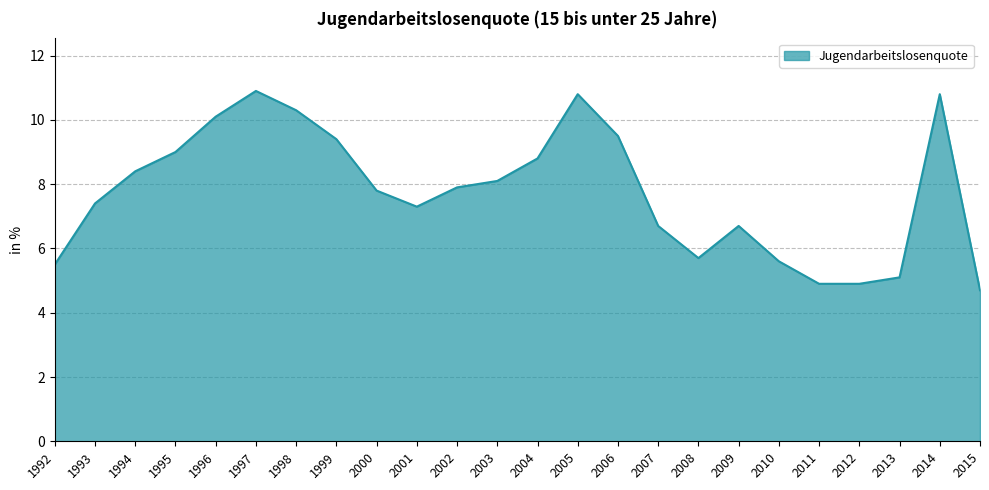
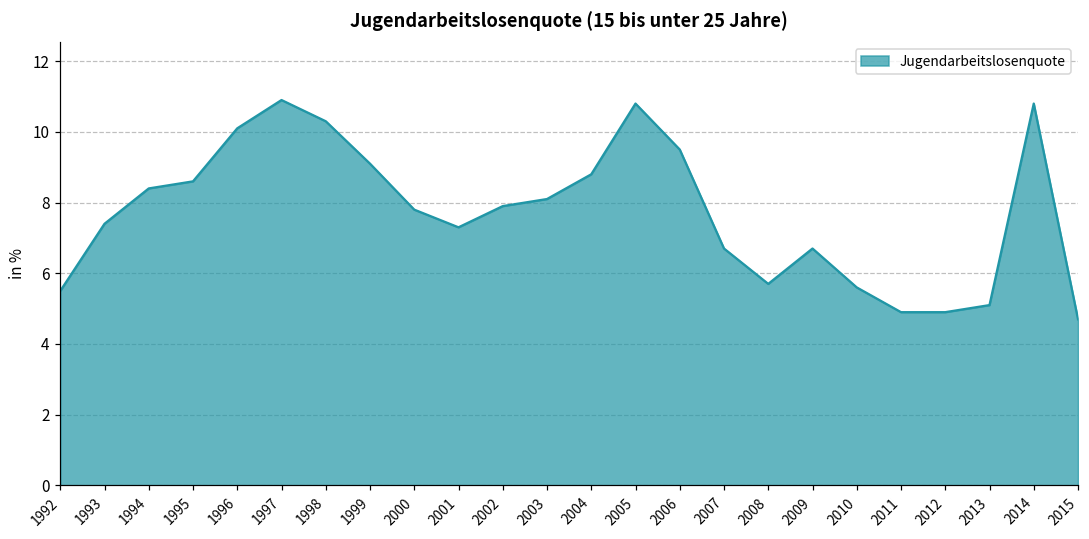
  {
    "1992": 5.5,
    "1993": 7.4,
    "1994": 8.4,
-   "1995": 9.0,
+   "1995": 8.6,
    "1996": 10.1,
    "1997": 10.9,
    "1998": 10.3,
-   "1999": 9.4,
+   "1999": 9.1,
    "2000": 7.8,
    "2001": 7.3,
    "2002": 7.9,
    "2003": 8.1,
    "2004": 8.8,
    "2005": 10.8,
    "2006": 9.5,
    "2007": 6.7,
    "2008": 5.7,
    "2009": 6.7,
    "2010": 5.6,
    "2011": 4.9,
    "2012": 4.9,
    "2013": 5.1,
    "2014": 10.8,
    "2015": 4.7
  }
